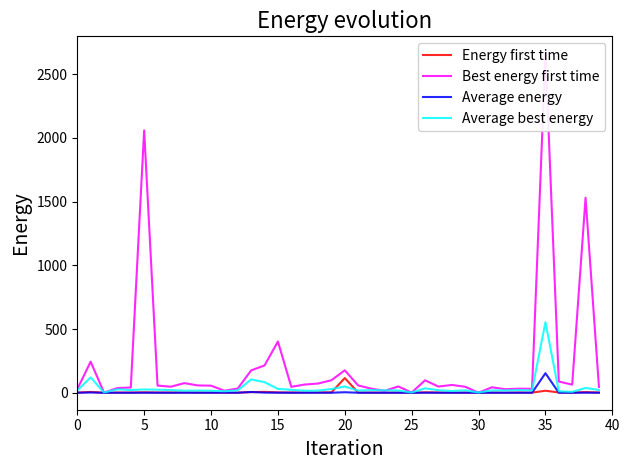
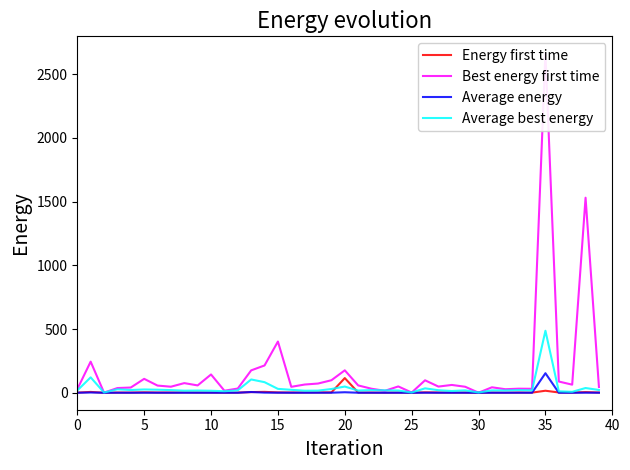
  {
    "Energy first time": {
      "20": 120,
      "35": 20
    },
    "Best energy first time": {
-     "5": 2060,
-     "10": 60,
+     "5": 110,
+     "10": 140,
      "15": 400,
      "20": 180
    },
    "Average energy": {
      "20": 0,
      "35": 150
    },
    "Average best energy": {
      "5": 30,
      "15": 30,
      "20": 50,
-     "35": 550
+     "35": 490
    }
  }
